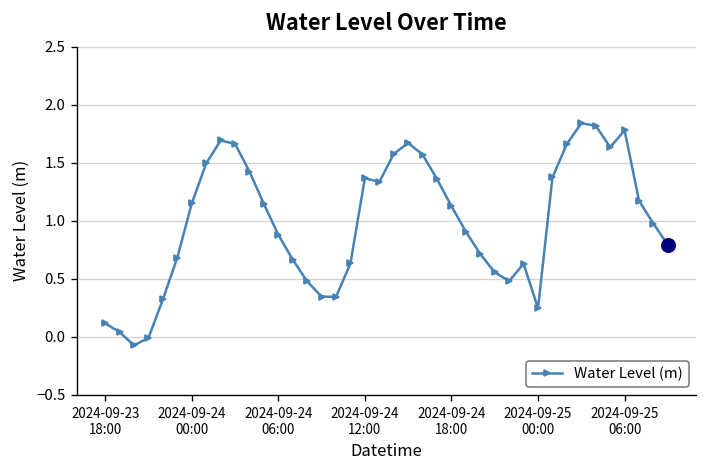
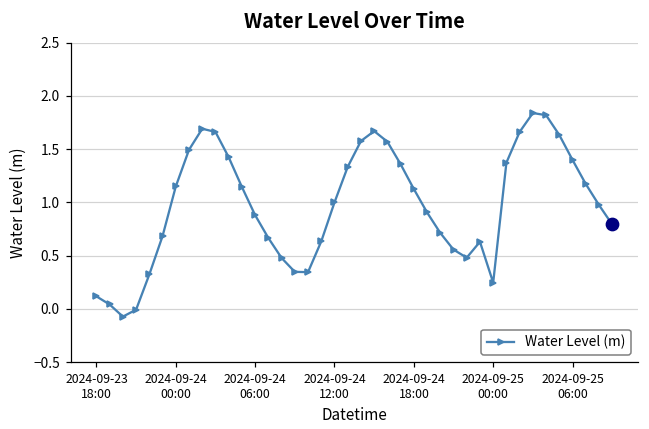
  {
    "Water Level (m)": {
      "2024-09-23 18:00": 0.1,
      "2024-09-24 00:00": 1.1,
      "2024-09-24 06:00": 0.9,
-     "2024-09-24 12:00": 1.4,
+     "2024-09-24 12:00": 1.0,
      "2024-09-24 18:00": 1.1,
      "2024-09-25 00:00": 0.2,
-     "2024-09-25 06:00": 1.8
+     "2024-09-25 06:00": 1.4
    }
  }
